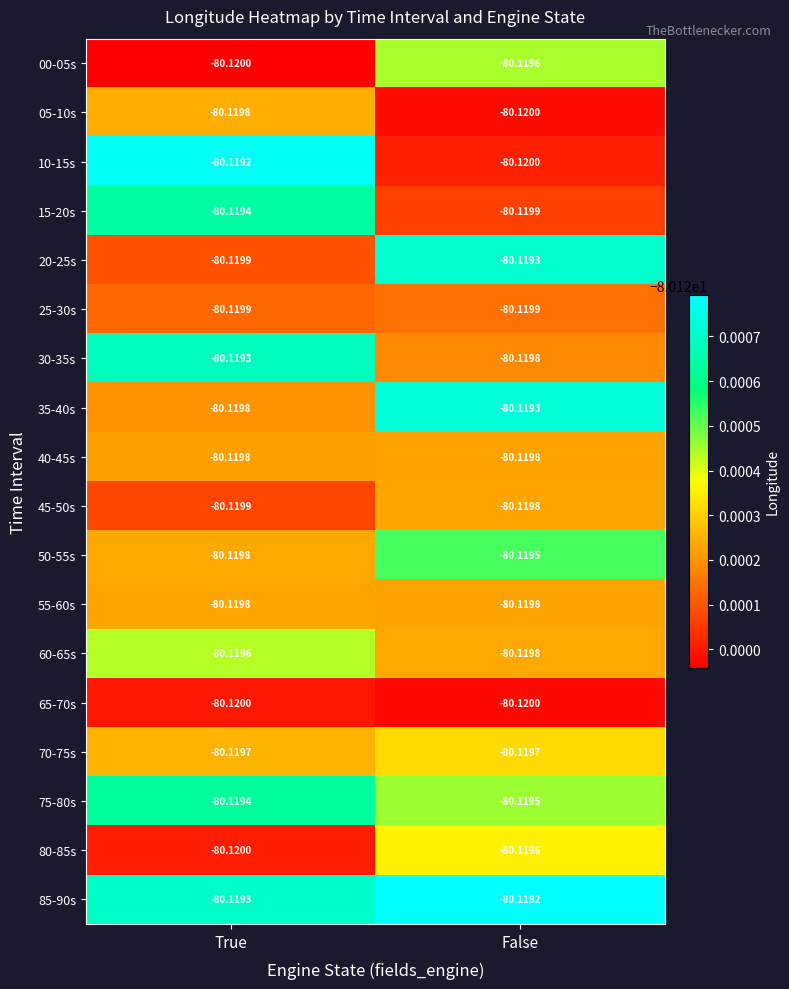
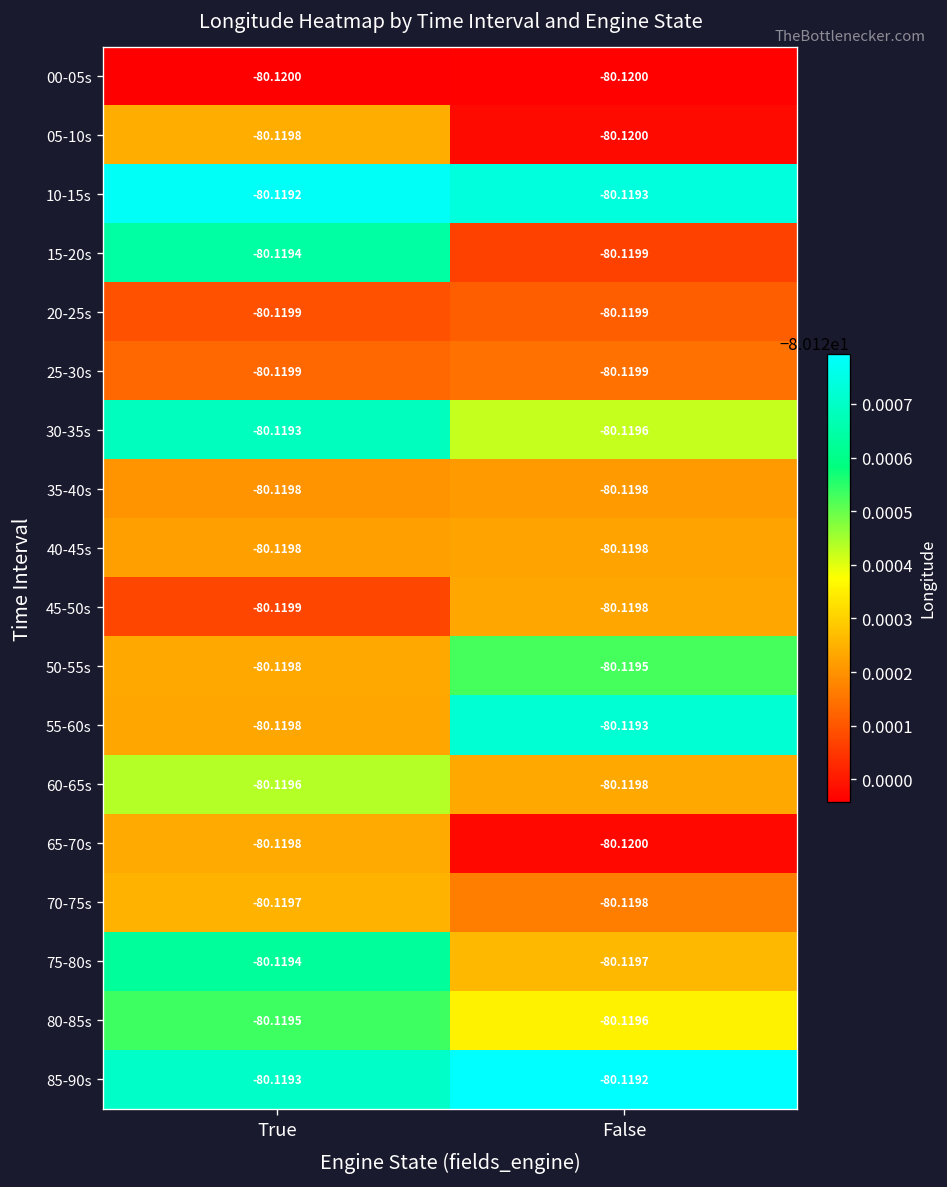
  {
    "00-05s": {
      "True": -80.1200,
-     "False": -80.1196
+     "False": -80.1200
    },
    "05-10s": {
      "True": -80.1198,
      "False": -80.1200
    },
    "10-15s": {
      "True": -80.1192,
-     "False": -80.1200
+     "False": -80.1193
    },
    "15-20s": {
      "True": -80.1194,
      "False": -80.1199
    },
    "20-25s": {
      "True": -80.1199,
-     "False": -80.1193
+     "False": -80.1199
    },
    "25-30s": {
      "True": -80.1199,
      "False": -80.1199
    },
    "30-35s": {
      "True": -80.1193,
-     "False": -80.1198
+     "False": -80.1196
    },
    "35-40s": {
      "True": -80.1198,
-     "False": -80.1193
+     "False": -80.1198
    },
    "40-45s": {
      "True": -80.1198,
      "False": -80.1198
    },
    "45-50s": {
      "True": -80.1199,
      "False": -80.1198
    },
    "50-55s": {
      "True": -80.1198,
      "False": -80.1195
    },
    "55-60s": {
      "True": -80.1198,
-     "False": -80.1198
+     "False": -80.1193
    },
    "60-65s": {
      "True": -80.1196,
      "False": -80.1198
    },
    "65-70s": {
-     "True": -80.1200,
+     "True": -80.1198,
      "False": -80.1200
    },
    "70-75s": {
      "True": -80.1197,
-     "False": -80.1197
+     "False": -80.1198
    },
    "75-80s": {
      "True": -80.1194,
-     "False": -80.1195
+     "False": -80.1197
    },
    "80-85s": {
-     "True": -80.1200,
+     "True": -80.1195,
      "False": -80.1196
    },
    "85-90s": {
      "True": -80.1193,
      "False": -80.1192
    }
  }
